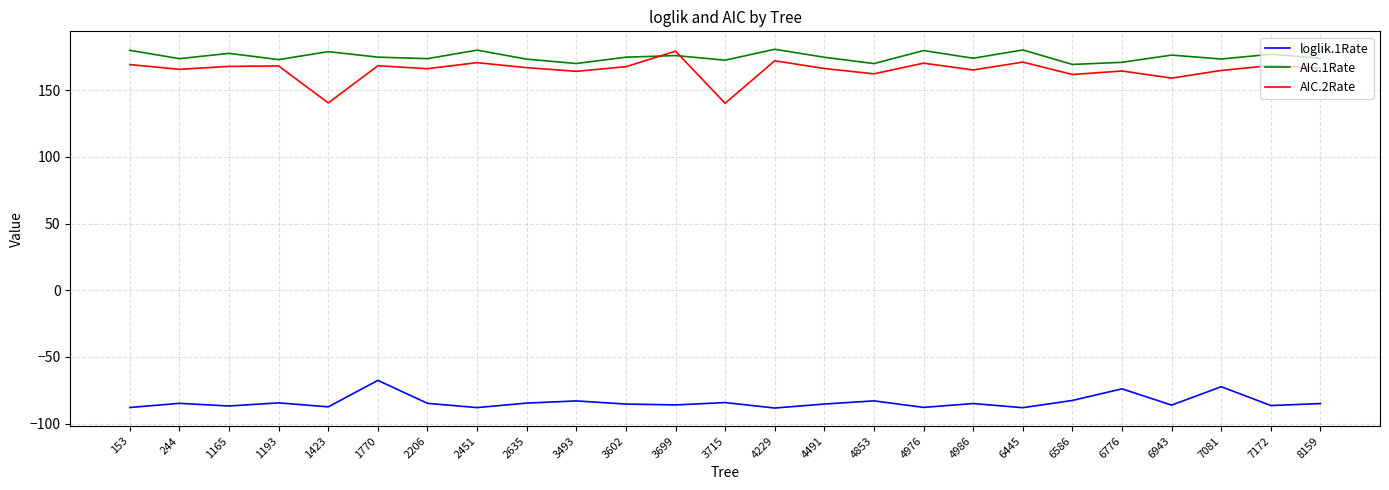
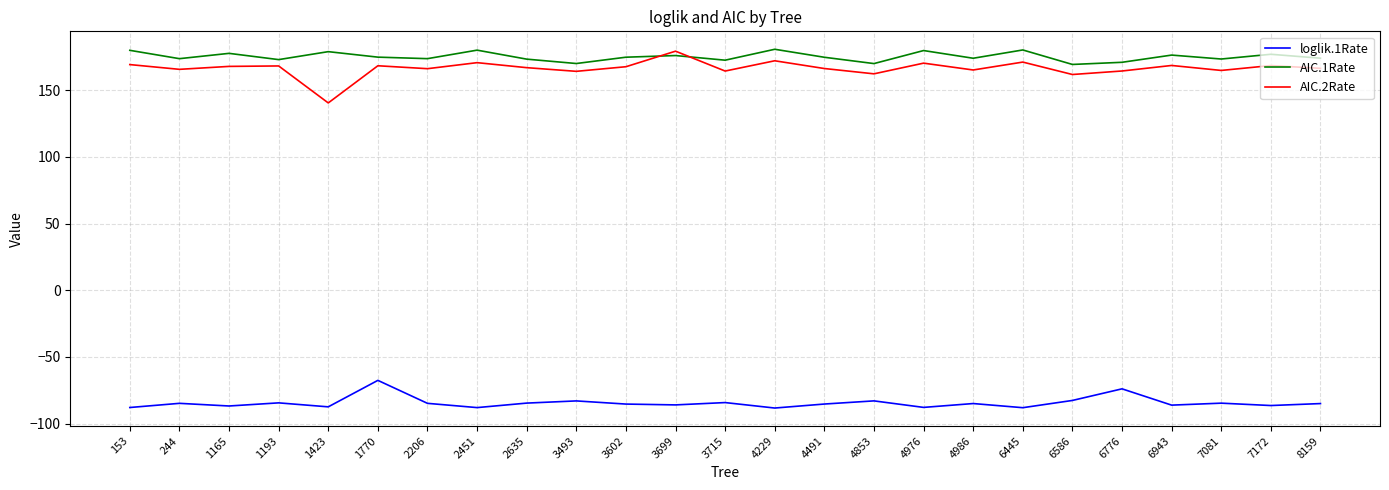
  {
    "loglik.1Rate": {
      "153": -88,
      "244": -85,
      "1165": -87,
      "1193": -84,
      "1423": -87,
      "1770": -68,
      "2206": -85,
      "2451": -88,
      "2635": -85,
      "3493": -83,
      "3602": -85,
      "3699": -86,
      "3715": -84,
      "4229": -88,
      "4491": -85,
      "4853": -83,
      "4976": -88,
      "4986": -85,
      "6445": -88,
      "6586": -83,
      "6776": -74,
      "6943": -86,
-     "7081": -72,
+     "7081": -85,
      "7172": -86,
      "8159": -85
    },
    "AIC.1Rate": {
      "153": 180,
      "244": 174,
      "1165": 178,
      "1193": 173,
      "1423": 179,
      "1770": 175,
      "2206": 174,
      "2451": 180,
      "2635": 173,
      "3493": 170,
      "3602": 175,
      "3699": 176,
      "3715": 172,
      "4229": 181,
      "4491": 175,
      "4853": 170,
      "4976": 180,
      "4986": 174,
      "6445": 180,
      "6586": 169,
      "6776": 171,
      "6943": 176,
      "7081": 173
    },
    "AIC.2Rate": {
      "153": 169,
      "244": 166,
      "1165": 168,
      "1193": 168,
      "1423": 140,
      "1770": 168,
      "2206": 166,
      "2451": 171,
      "2635": 167,
      "3493": 164,
      "3602": 168,
      "3699": 179,
-     "3715": 140,
+     "3715": 164,
      "4229": 172,
      "4491": 166,
      "4853": 162,
      "4976": 170,
      "4986": 165,
      "6445": 171,
      "6586": 162,
      "6776": 164,
-     "6943": 159,
+     "6943": 168,
      "7081": 165
    }
  }
